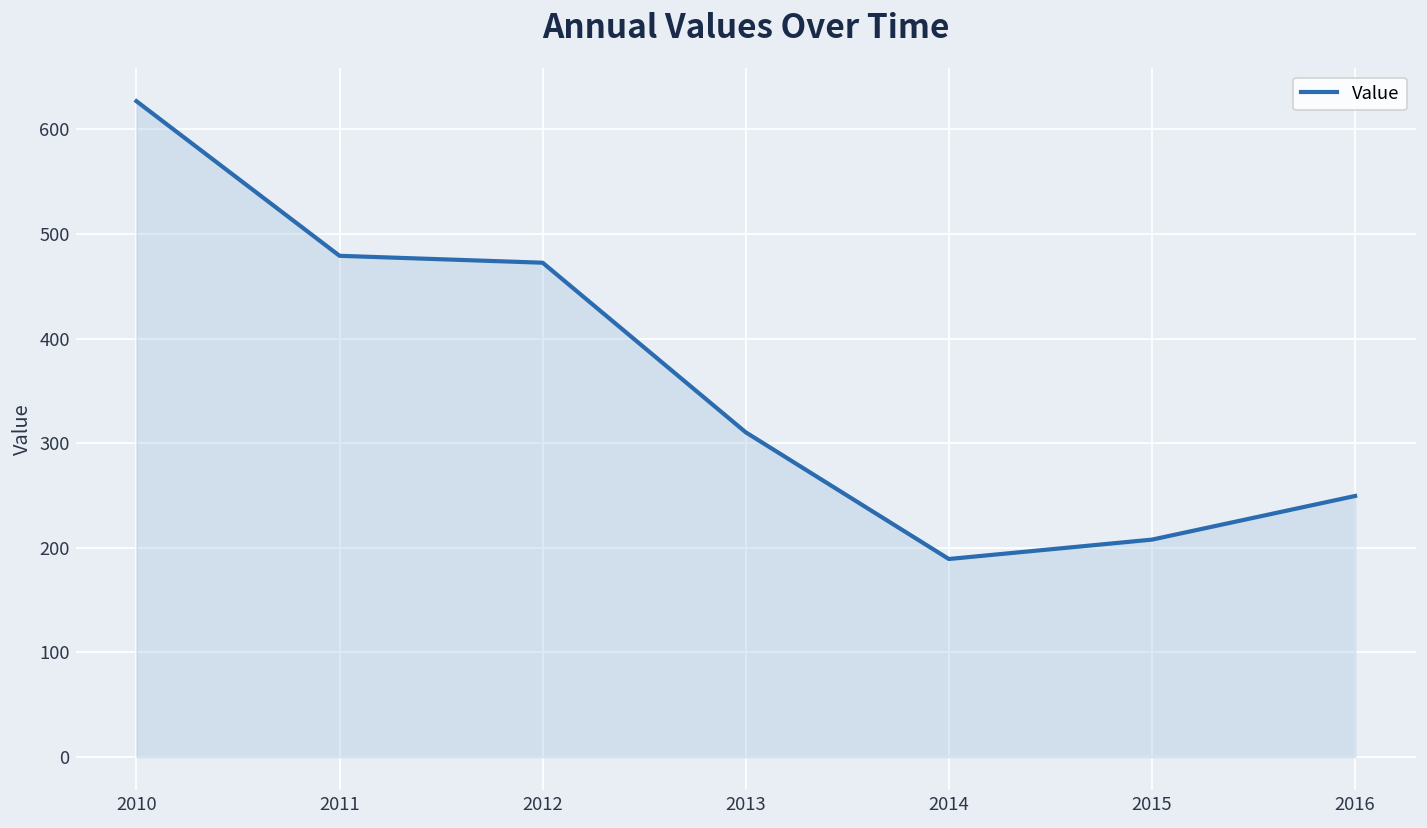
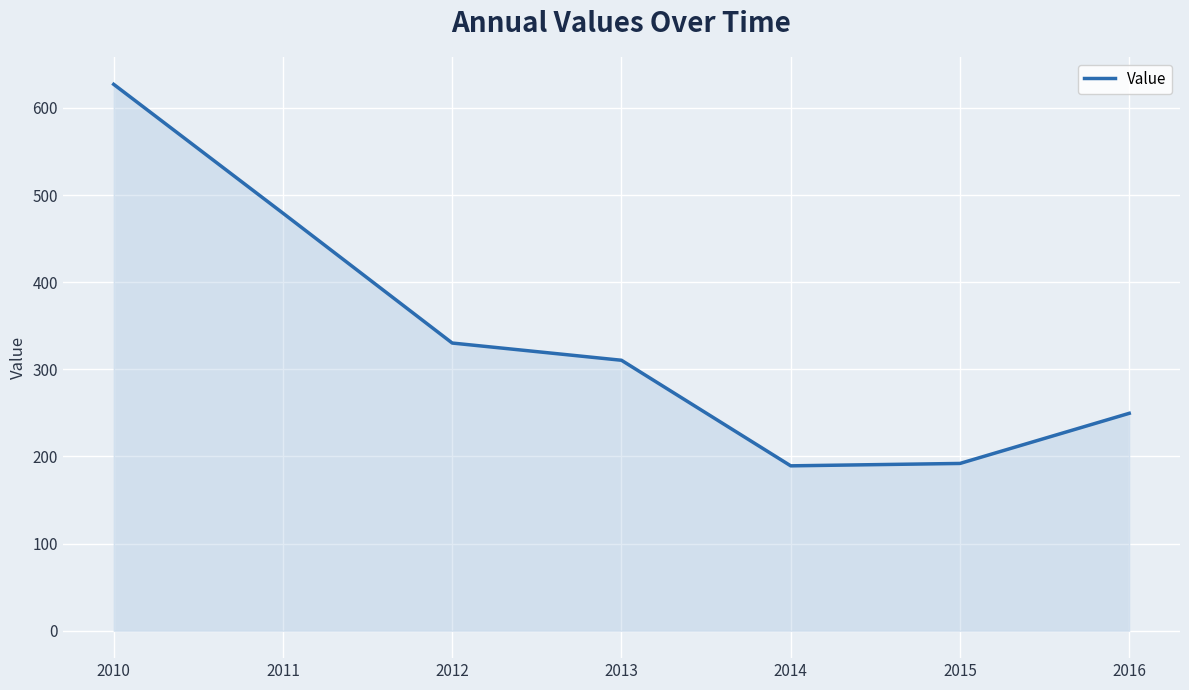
  {
    "2010": 630,
    "2011": 480,
-   "2012": 470,
+   "2012": 330,
    "2013": 310,
    "2014": 190,
-   "2015": 210,
+   "2015": 190,
    "2016": 250
  }
